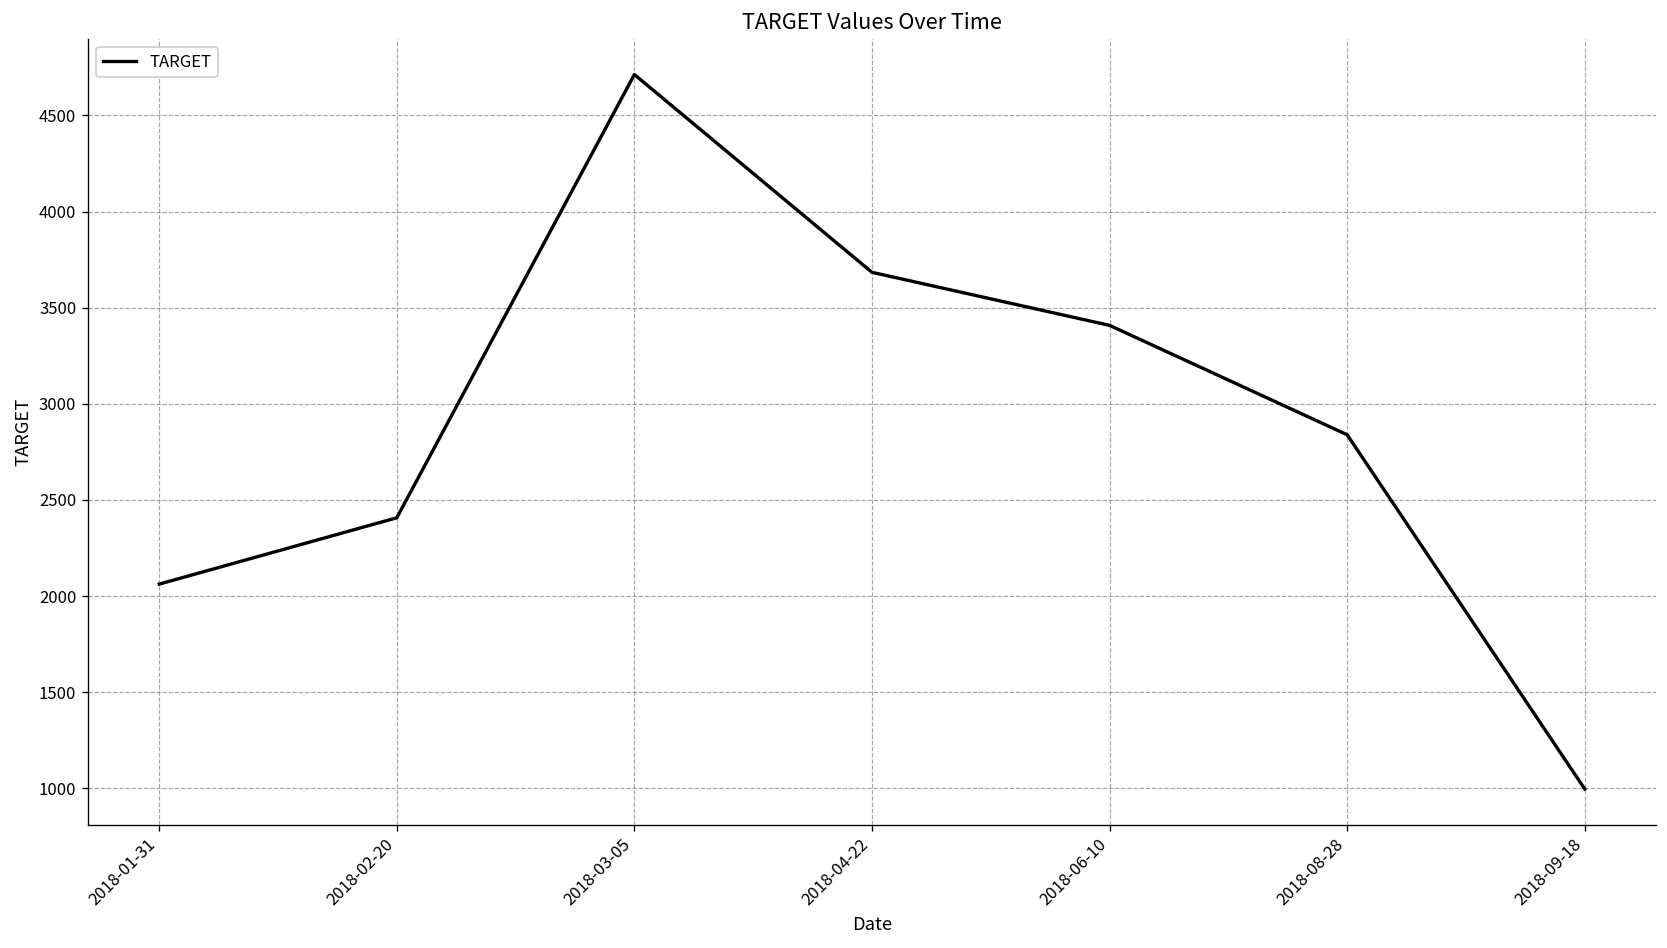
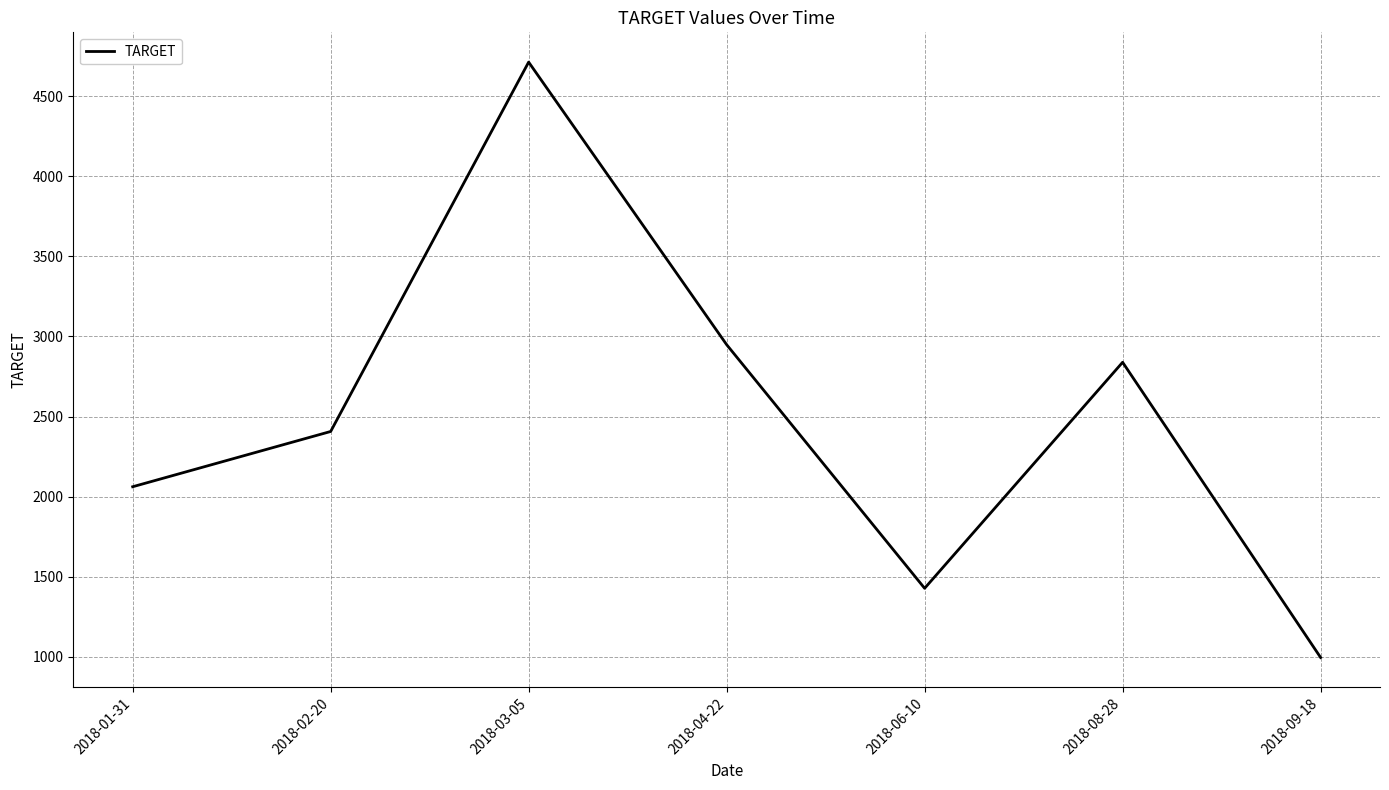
  {
    "2018-01-31": 2060,
    "2018-02-20": 2410,
    "2018-03-05": 4710,
-   "2018-04-22": 3680,
-   "2018-06-10": 3410,
+   "2018-04-22": 2950,
+   "2018-06-10": 1430,
    "2018-08-28": 2840,
    "2018-09-18": 1000
  }
